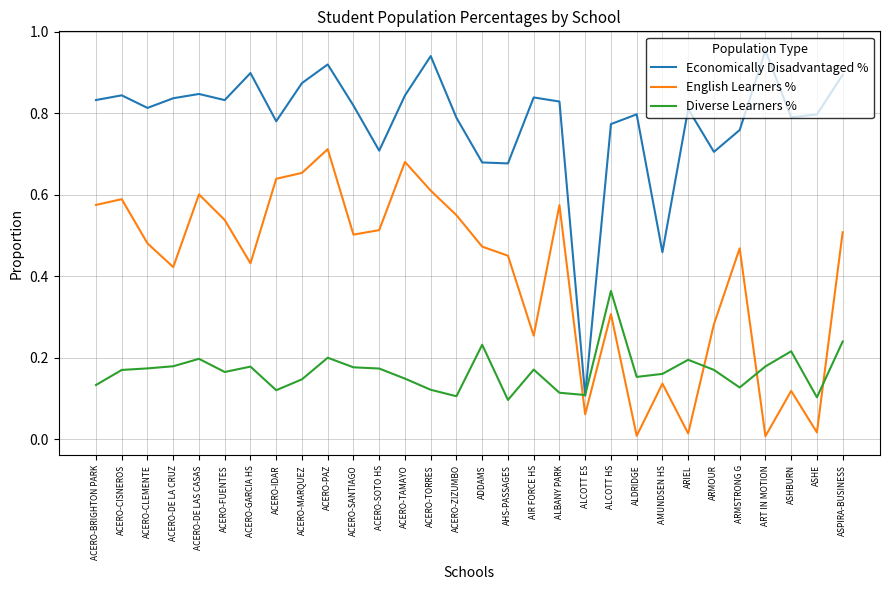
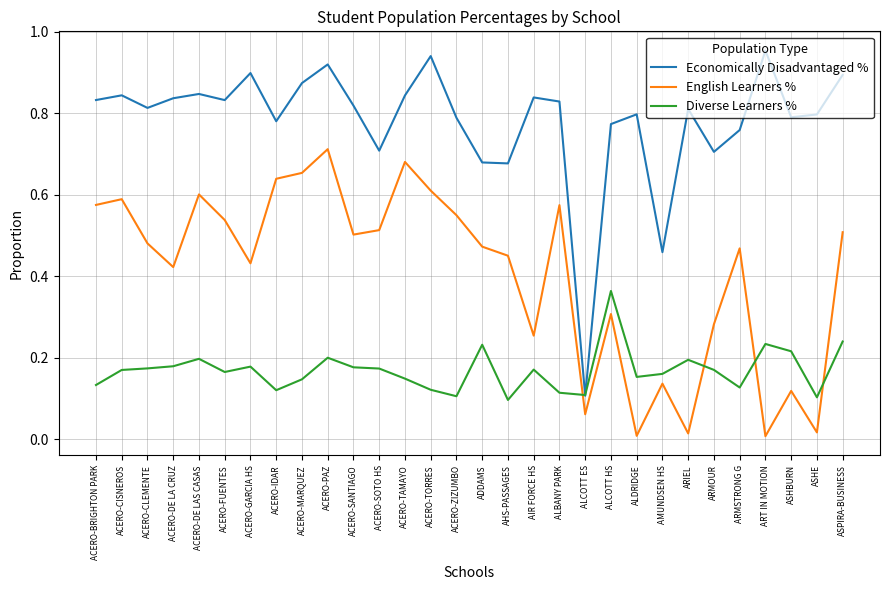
  {
    "Economically Disadvantaged %": {
      "ACERO-BRIGHTON PARK": 0.83,
      "ACERO-CISNEROS": 0.84,
      "ACERO-CLEMENTE": 0.81,
      "ACERO-DE LA CRUZ": 0.84,
      "ACERO-DE LAS CASAS": 0.85,
      "ACERO-FUENTES": 0.83,
      "ACERO-GARCIA HS": 0.90,
      "ACERO-IDAR": 0.78,
      "ACERO-MARQUEZ": 0.87,
      "ACERO-PAZ": 0.92,
      "ACERO-SANTIAGO": 0.82,
      "ACERO-SOTO HS": 0.71,
      "ACERO-TAMAYO": 0.84,
      "ACERO-TORRES": 0.94,
      "ACERO-ZIZUMBO": 0.79,
      "ADDAMS": 0.68,
      "AHS-PASSAGES": 0.68,
      "AIR FORCE HS": 0.84,
      "ALBANY PARK": 0.83,
      "ALCOTT HS": 0.77,
      "ALDRIDGE": 0.80,
      "AMUNDSEN HS": 0.46,
      "ARMOUR": 0.71,
      "ARMSTRONG G": 0.76
    },
    "English Learners %": {
      "ACERO-BRIGHTON PARK": 0.58,
      "ACERO-CISNEROS": 0.59,
      "ACERO-CLEMENTE": 0.48,
      "ACERO-DE LA CRUZ": 0.42,
      "ACERO-DE LAS CASAS": 0.60,
      "ACERO-FUENTES": 0.54,
      "ACERO-GARCIA HS": 0.43,
      "ACERO-IDAR": 0.64,
      "ACERO-MARQUEZ": 0.65,
      "ACERO-PAZ": 0.71,
      "ACERO-SANTIAGO": 0.50,
      "ACERO-SOTO HS": 0.51,
      "ACERO-TAMAYO": 0.68,
      "ACERO-TORRES": 0.61,
      "ACERO-ZIZUMBO": 0.55,
      "ADDAMS": 0.47,
      "AHS-PASSAGES": 0.45,
      "AIR FORCE HS": 0.25,
      "ALBANY PARK": 0.57,
      "ALCOTT ES": 0.06,
      "ALCOTT HS": 0.31,
      "ALDRIDGE": 0.01,
      "AMUNDSEN HS": 0.14,
      "ARIEL": 0.01,
      "ARMOUR": 0.28,
      "ARMSTRONG G": 0.47,
      "ART IN MOTION": 0.01,
      "ASHBURN": 0.12,
      "ASHE": 0.02,
      "ASPIRA-BUSINESS": 0.51
    },
    "Diverse Learners %": {
      "ACERO-BRIGHTON PARK": 0.13,
      "ACERO-CISNEROS": 0.17,
      "ACERO-CLEMENTE": 0.17,
      "ACERO-DE LA CRUZ": 0.18,
      "ACERO-DE LAS CASAS": 0.20,
      "ACERO-FUENTES": 0.16,
      "ACERO-GARCIA HS": 0.18,
      "ACERO-IDAR": 0.12,
      "ACERO-MARQUEZ": 0.15,
      "ACERO-PAZ": 0.20,
      "ACERO-SANTIAGO": 0.18,
      "ACERO-SOTO HS": 0.17,
      "ACERO-TAMAYO": 0.15,
      "ACERO-TORRES": 0.12,
      "ACERO-ZIZUMBO": 0.11,
      "ADDAMS": 0.23,
      "AHS-PASSAGES": 0.10,
      "AIR FORCE HS": 0.17,
      "ALBANY PARK": 0.11,
      "ALCOTT HS": 0.36,
      "ALDRIDGE": 0.15,
      "AMUNDSEN HS": 0.16,
      "ARIEL": 0.19,
      "ARMOUR": 0.17,
      "ARMSTRONG G": 0.13,
-     "ART IN MOTION": 0.18,
+     "ART IN MOTION": 0.23,
      "ASHBURN": 0.22,
      "ASHE": 0.10,
      "ASPIRA-BUSINESS": 0.24
    }
  }
